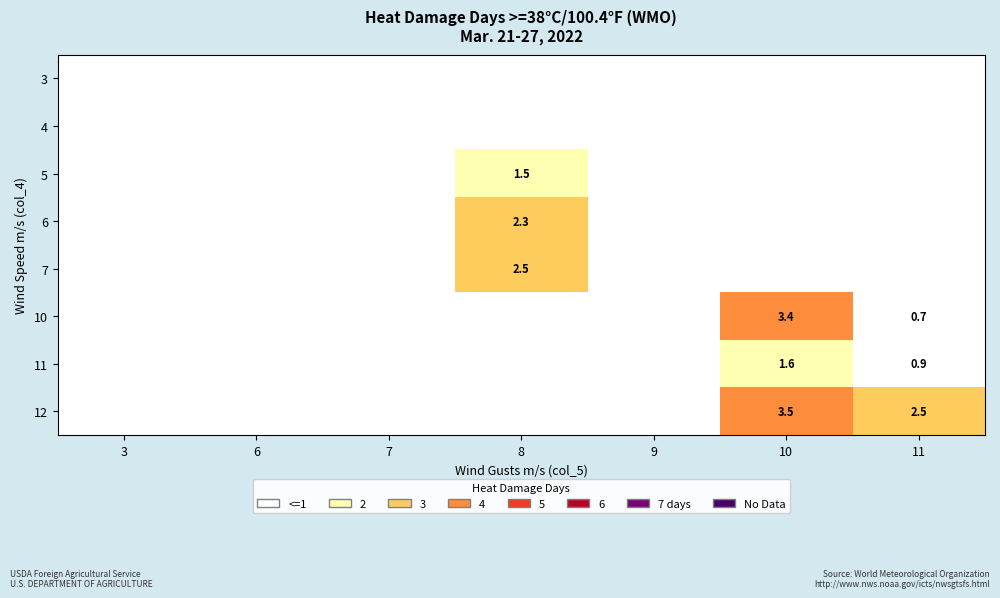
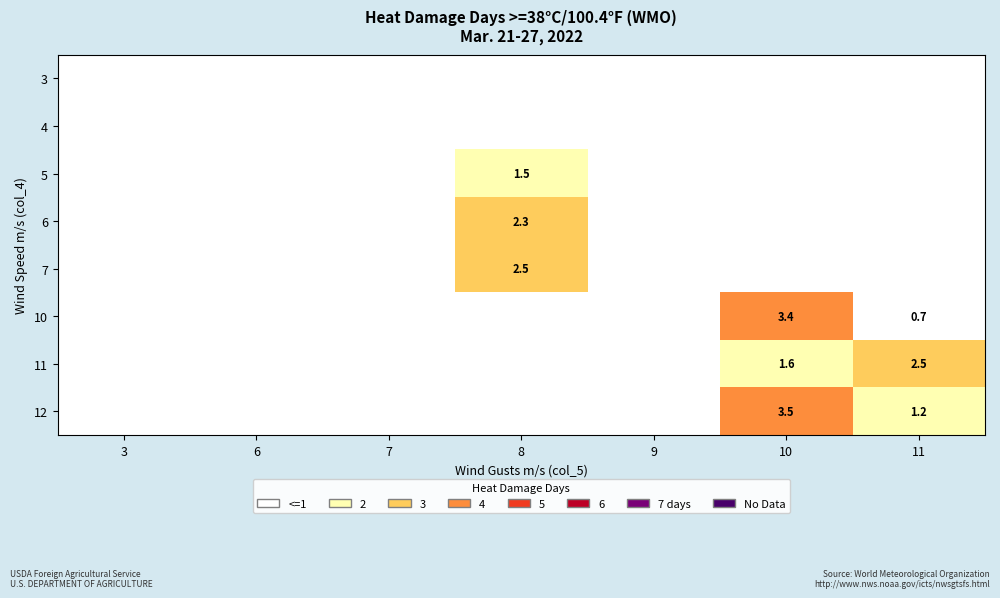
  {
    "5": {
      "8": 1.5
    },
    "6": {
      "8": 2.3
    },
    "7": {
      "8": 2.5
    },
    "10": {
      "10": 3.4,
      "11": 0.7
    },
    "11": {
      "10": 1.6,
-     "11": 0.9
+     "11": 2.5
    },
    "12": {
      "10": 3.5,
-     "11": 2.5
+     "11": 1.2
    }
  }
